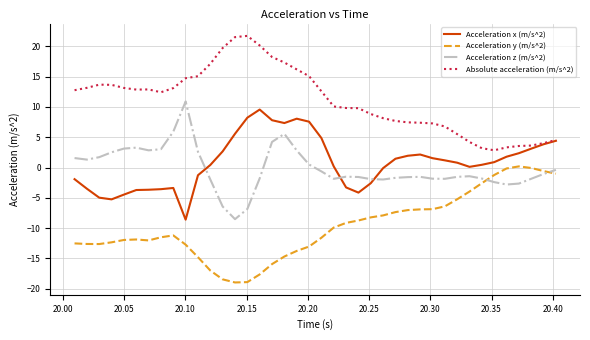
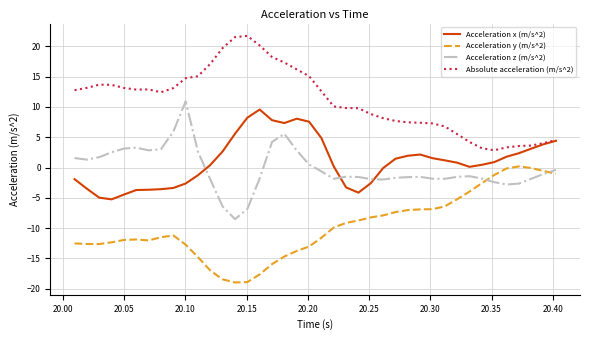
  {
    "Acceleration x (m/s^2)": {
-     "20.10": -9
+     "20.10": -3
    },
    "Acceleration y (m/s^2)": {
      "20.10": -13
    },
    "Acceleration z (m/s^2)": {
      "20.10": 11
    },
    "Absolute acceleration (m/s^2)": {
      "20.10": 15
    }
  }
